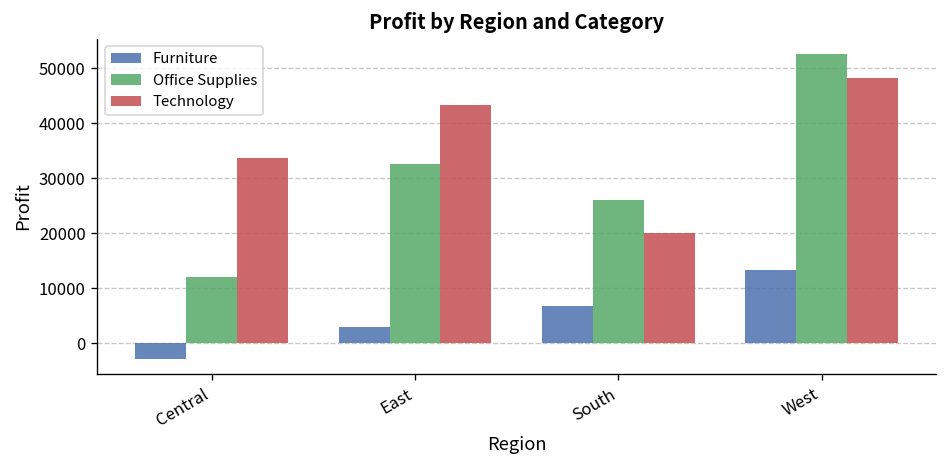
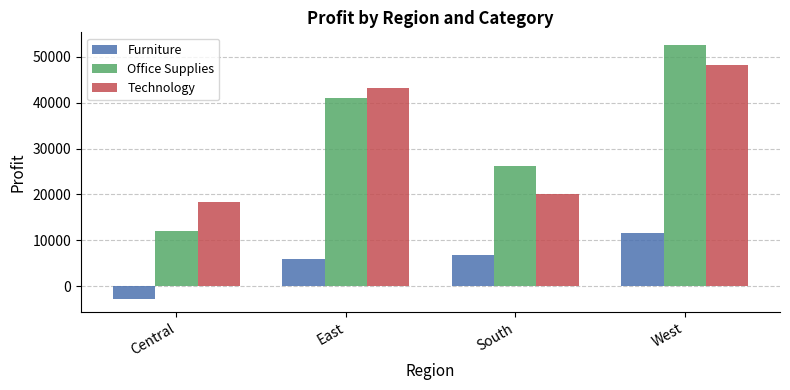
  {
    "Furniture": {
      "Central": -3000,
-     "East": 3000,
+     "East": 6000,
      "South": 7000,
-     "West": 13000
+     "West": 12000
    },
    "Office Supplies": {
      "Central": 12000,
-     "East": 33000,
+     "East": 41000,
      "South": 26000,
      "West": 53000
    },
    "Technology": {
-     "Central": 34000,
+     "Central": 18000,
      "East": 43000,
      "South": 20000,
      "West": 48000
    }
  }
